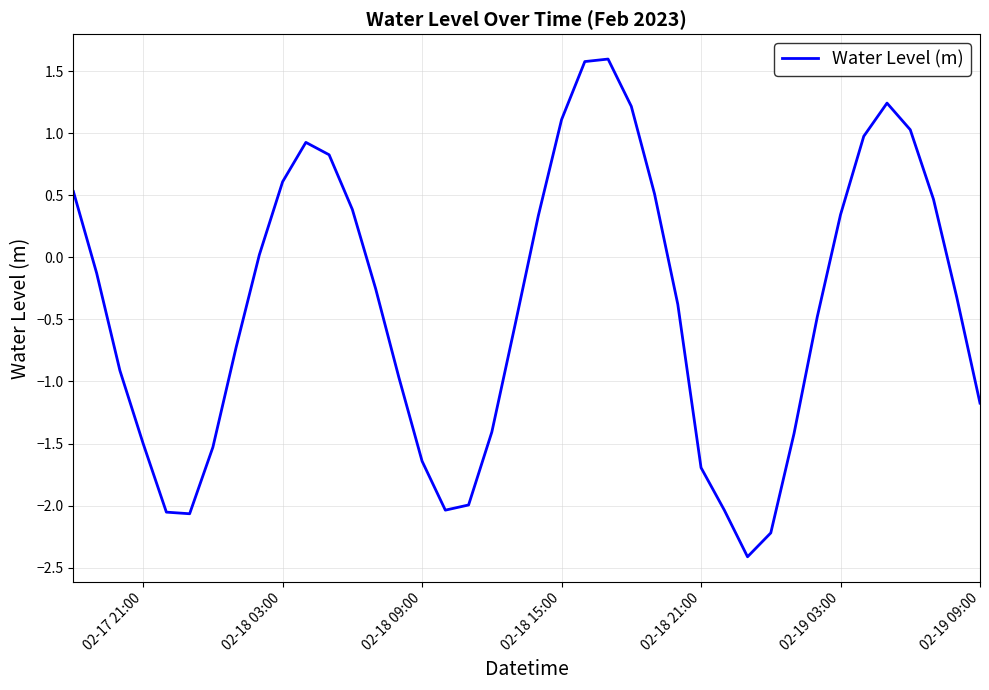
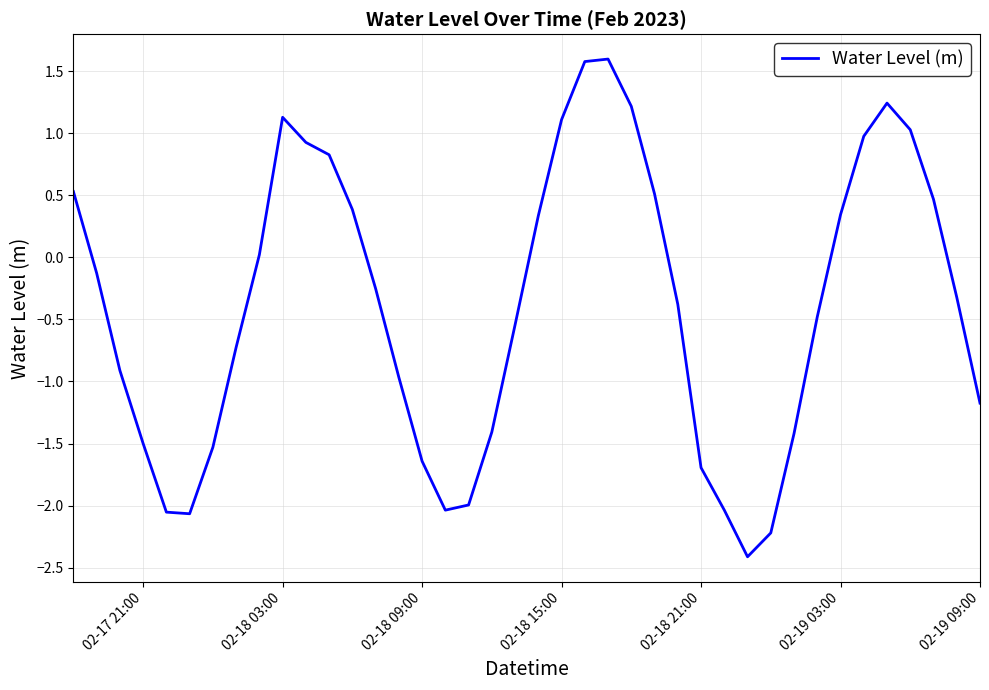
  {
    "02-17 21:00": -1.50,
-   "02-18 03:00": 0.61,
+   "02-18 03:00": 1.13,
    "02-18 09:00": -1.64,
    "02-18 15:00": 1.11,
    "02-18 21:00": -1.69,
    "02-19 03:00": 0.34,
    "02-19 09:00": -1.17
  }
